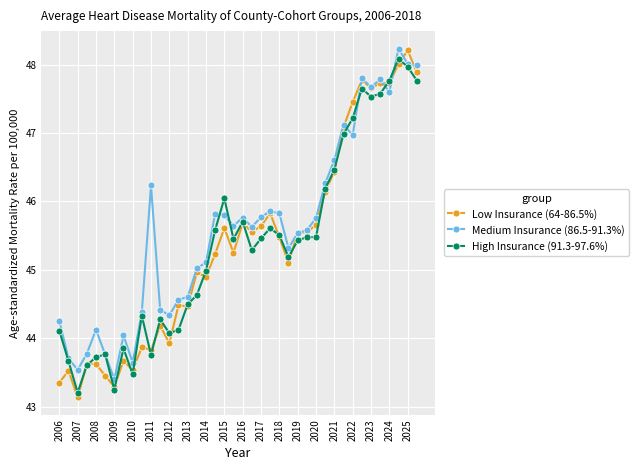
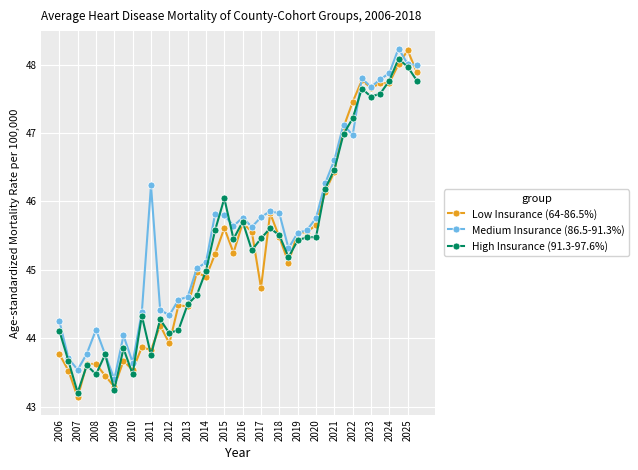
  {
    "Low Insurance (64-86.5%)": {
-     "2006": 43.4,
+     "2006": 43.8,
      "2007": 43.1,
      "2008": 43.6,
      "2009": 43.3,
      "2010": 43.5,
      "2011": 43.8,
      "2012": 43.9,
      "2014": 44.9,
      "2015": 45.6,
-     "2017": 45.6,
+     "2017": 44.7,
      "2020": 45.7,
      "2022": 47.5,
      "2025": 48.2
    },
    "Medium Insurance (86.5-91.3%)": {
      "2006": 44.3,
      "2007": 43.5,
      "2008": 44.1,
      "2009": 43.4,
      "2010": 43.6,
      "2011": 46.2,
      "2012": 44.3,
      "2013": 44.6,
      "2014": 45.1,
      "2015": 45.8,
      "2016": 45.8,
      "2017": 45.8,
      "2018": 45.8,
      "2020": 45.8,
      "2021": 46.6,
      "2022": 47.0,
-     "2024": 47.6,
+     "2024": 47.9,
      "2025": 48.0
    },
    "High Insurance (91.3-97.6%)": {
      "2006": 44.1,
      "2007": 43.2,
-     "2008": 43.7,
+     "2008": 43.5,
      "2009": 43.3,
      "2010": 43.5,
      "2011": 43.8,
      "2012": 44.1,
      "2014": 45.0,
      "2015": 46.0,
      "2017": 45.5,
      "2019": 45.4,
      "2020": 45.5,
      "2022": 47.2,
      "2023": 47.5,
      "2025": 48.0
    }
  }
